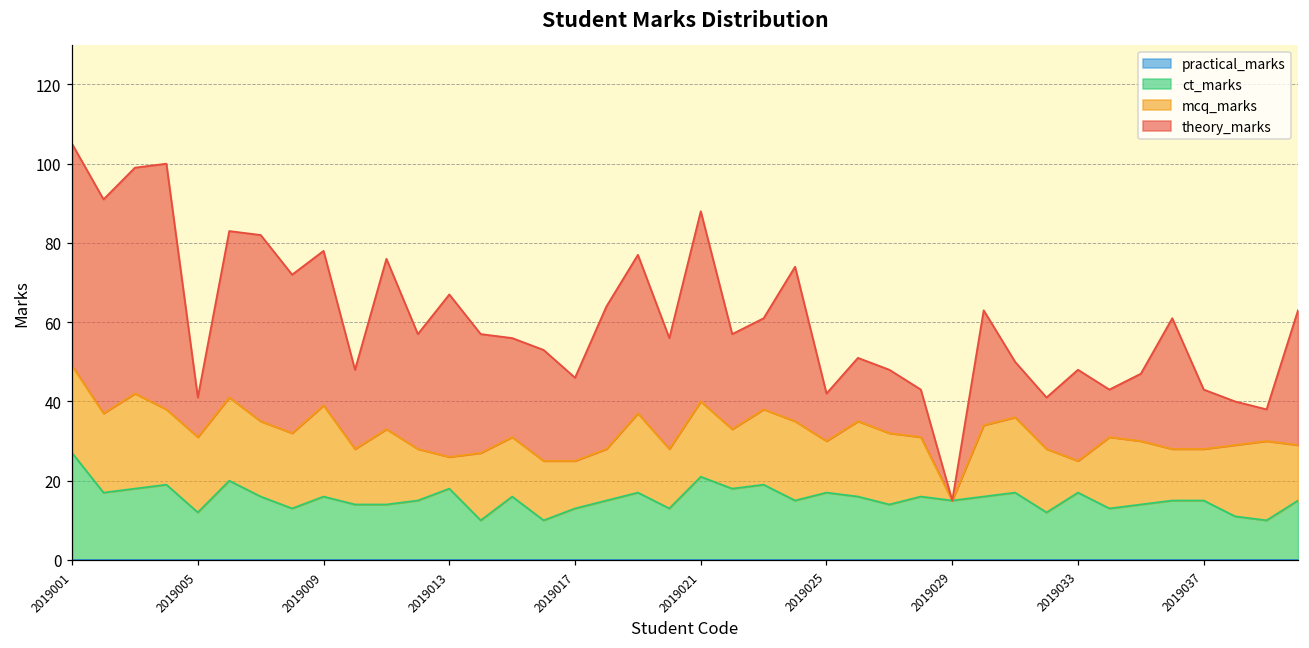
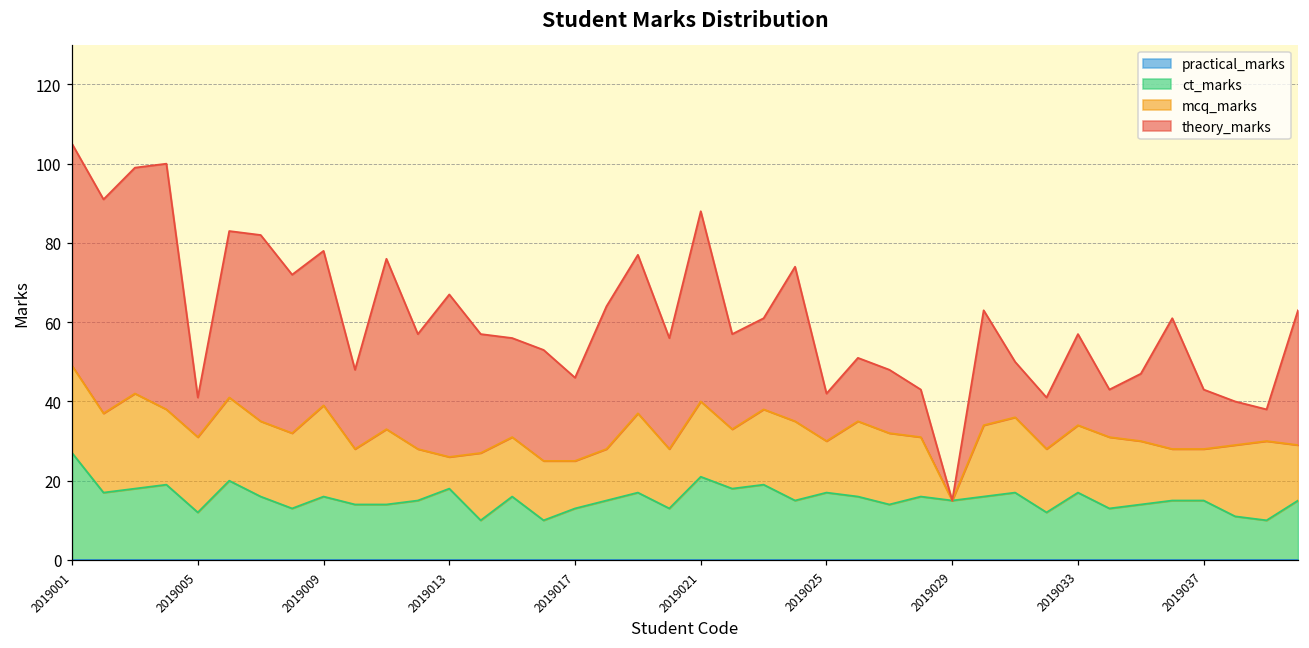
  {
    "practical_marks": {
      "2019001": 0,
      "2019005": 0,
      "2019009": 0,
      "2019013": 0,
      "2019017": 0,
      "2019021": 0,
      "2019025": 0,
      "2019029": 0,
      "2019033": 0,
      "2019037": 0
    },
    "ct_marks": {
      "2019001": 27,
      "2019005": 12,
      "2019009": 16,
      "2019013": 18,
      "2019017": 13,
      "2019021": 21,
      "2019025": 17,
      "2019033": 17,
      "2019037": 15
    },
    "mcq_marks": {
      "2019001": 22,
      "2019005": 19,
      "2019009": 23,
      "2019013": 8,
      "2019017": 12,
      "2019021": 19,
      "2019025": 13,
-     "2019033": 8,
+     "2019033": 17,
      "2019037": 13
    },
    "theory_marks": {
      "2019001": 56,
      "2019005": 10,
      "2019009": 39,
      "2019013": 41,
      "2019017": 21,
      "2019021": 48,
      "2019025": 12,
      "2019033": 23,
      "2019037": 15
    }
  }
